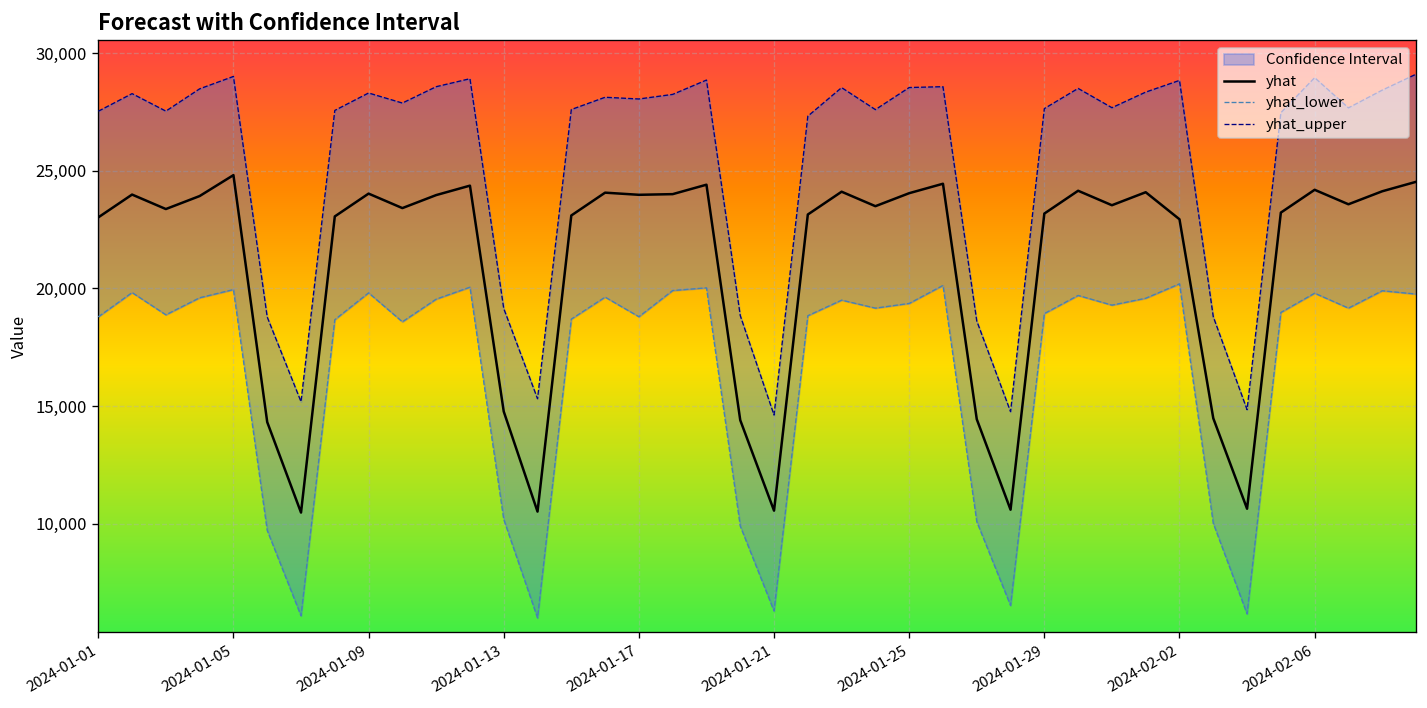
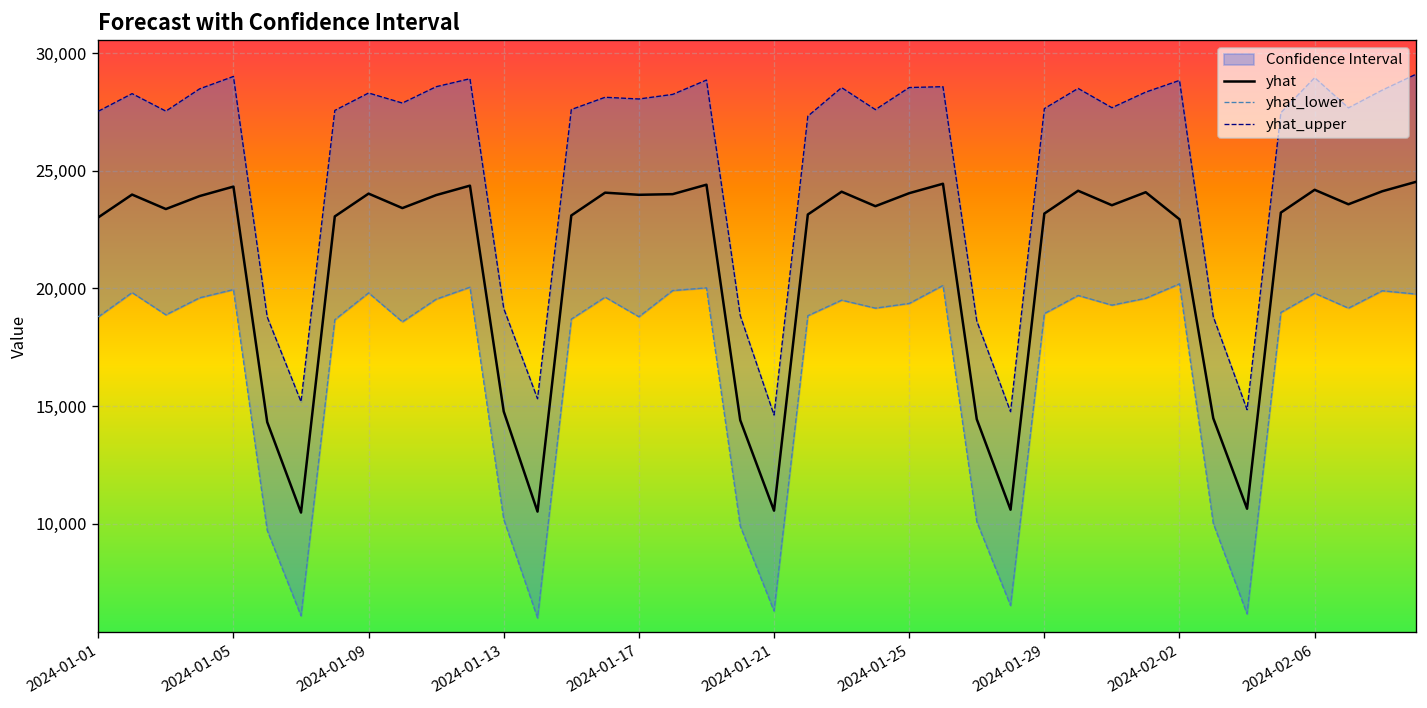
  {
    "yhat": {
      "2024-01-01": "23,000",
-     "2024-01-05": "24,800",
+     "2024-01-05": "24,300",
      "2024-01-09": "24,000",
      "2024-01-13": "14,800",
      "2024-01-17": "24,000",
      "2024-01-21": "10,600",
      "2024-01-25": "24,100",
      "2024-01-29": "23,200",
      "2024-02-02": "22,900",
      "2024-02-06": "24,200"
    }
  }
